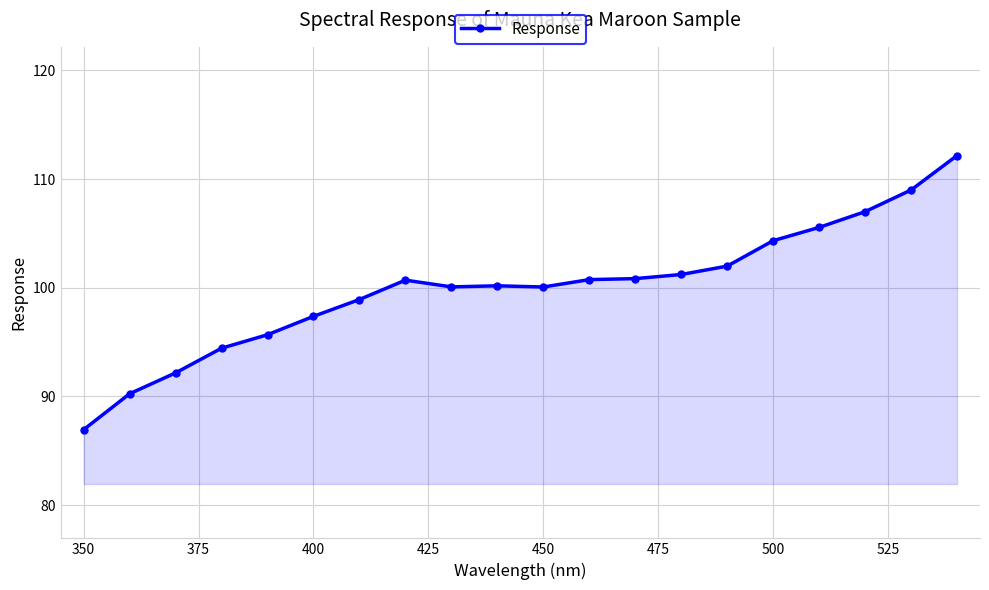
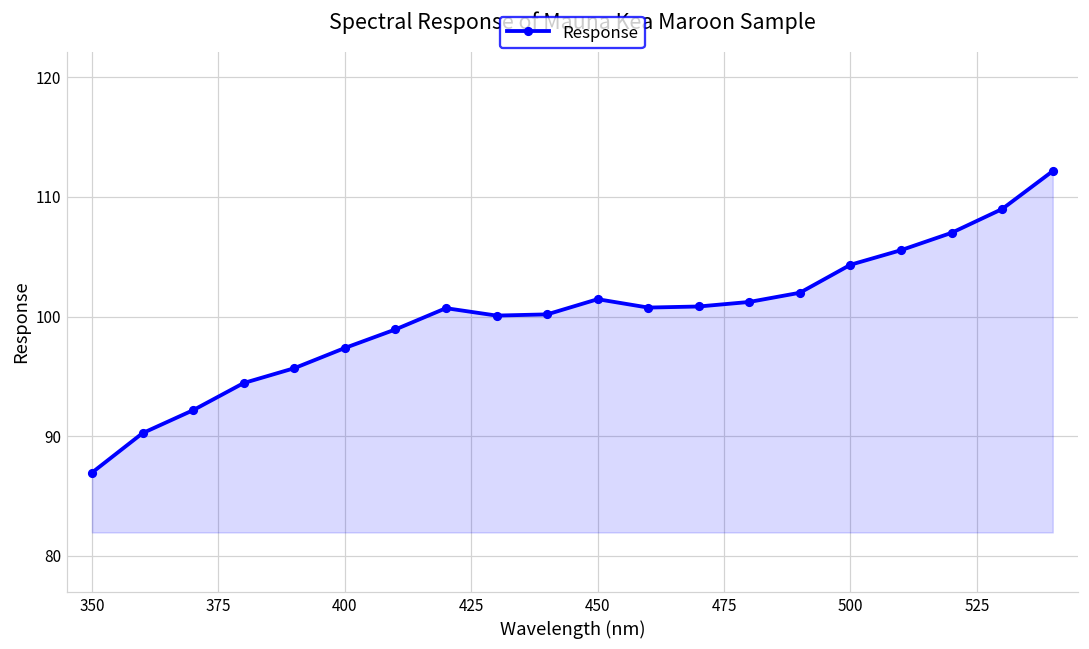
  {
    "350": 87.0,
    "400": 97.4,
-   "450": 100.1,
+   "450": 101.5,
    "500": 104.3
  }
